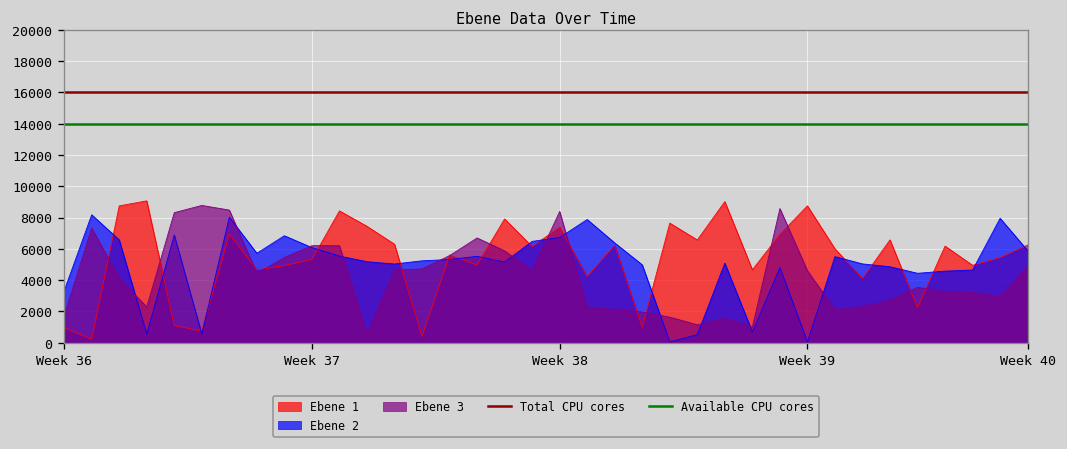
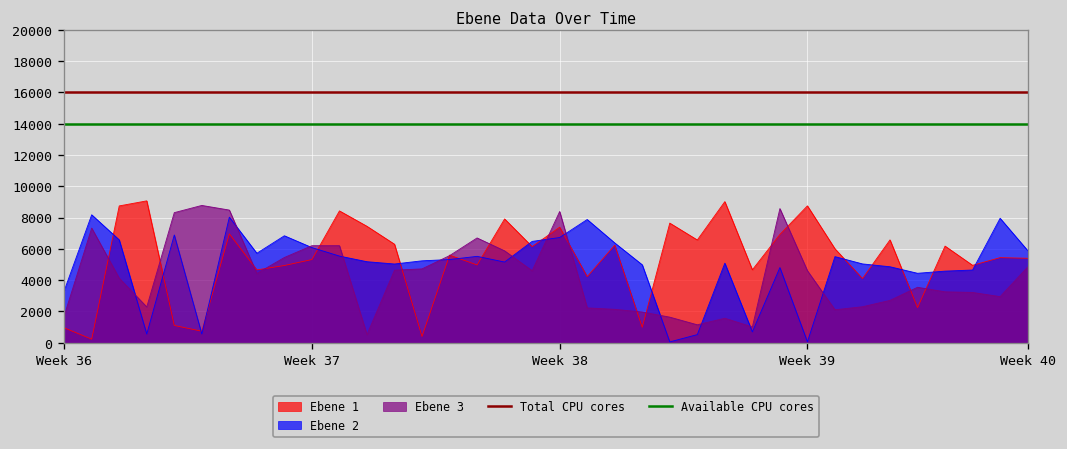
  {
    "Ebene 1": {
      "Week 36": 1000,
      "Week 37": 5300,
      "Week 38": 7400,
      "Week 39": 8700,
-     "Week 40": 6200
+     "Week 40": 5400
    },
    "Ebene 2": {
      "Week 36": 3300,
      "Week 38": 6700,
      "Week 39": 100,
      "Week 40": 5900
    },
    "Ebene 3": {
      "Week 36": 1700,
      "Week 38": 8400,
      "Week 39": 4600,
      "Week 40": 4800
    }
  }
